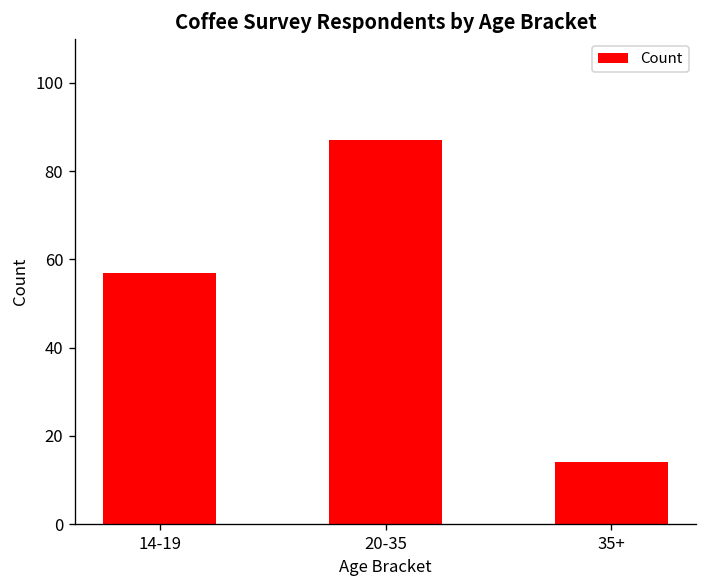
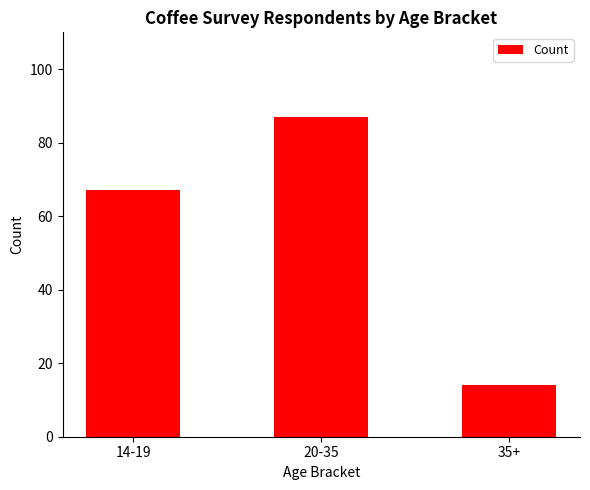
  {
-   "14-19": 57,
+   "14-19": 67,
    "20-35": 87,
    "35+": 14
  }
